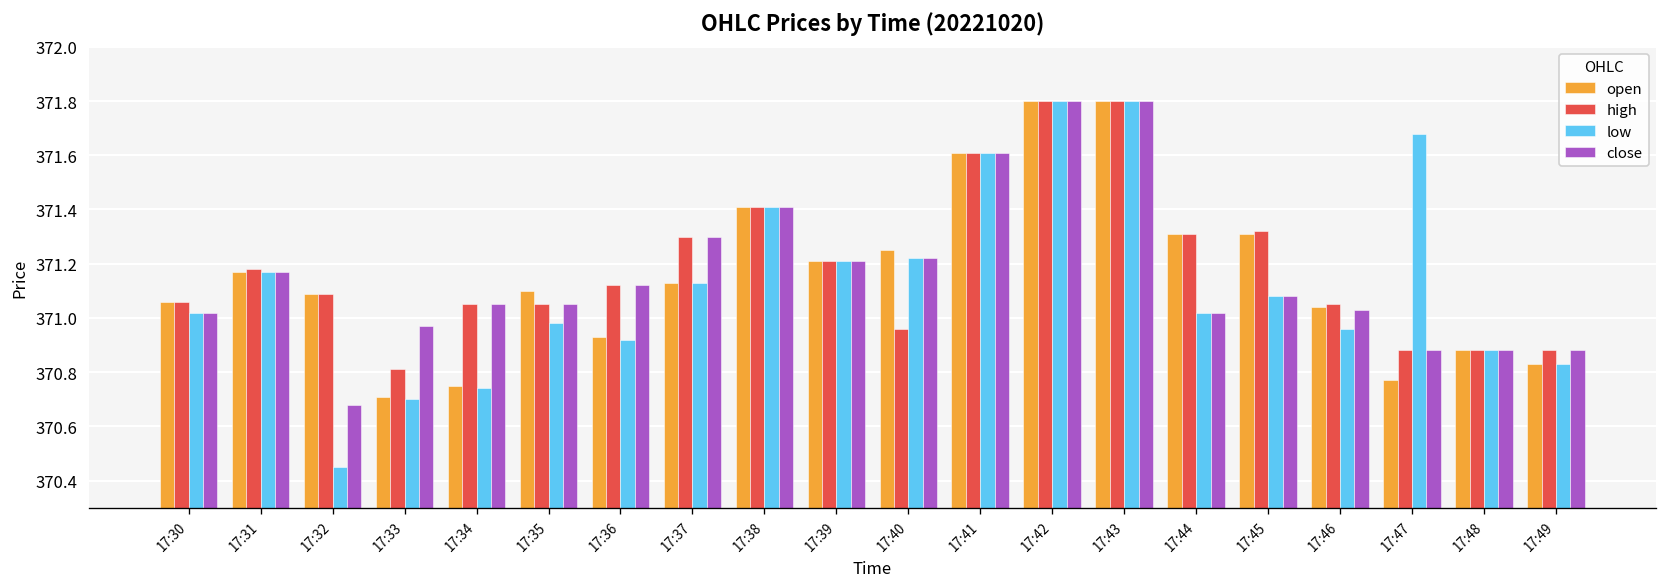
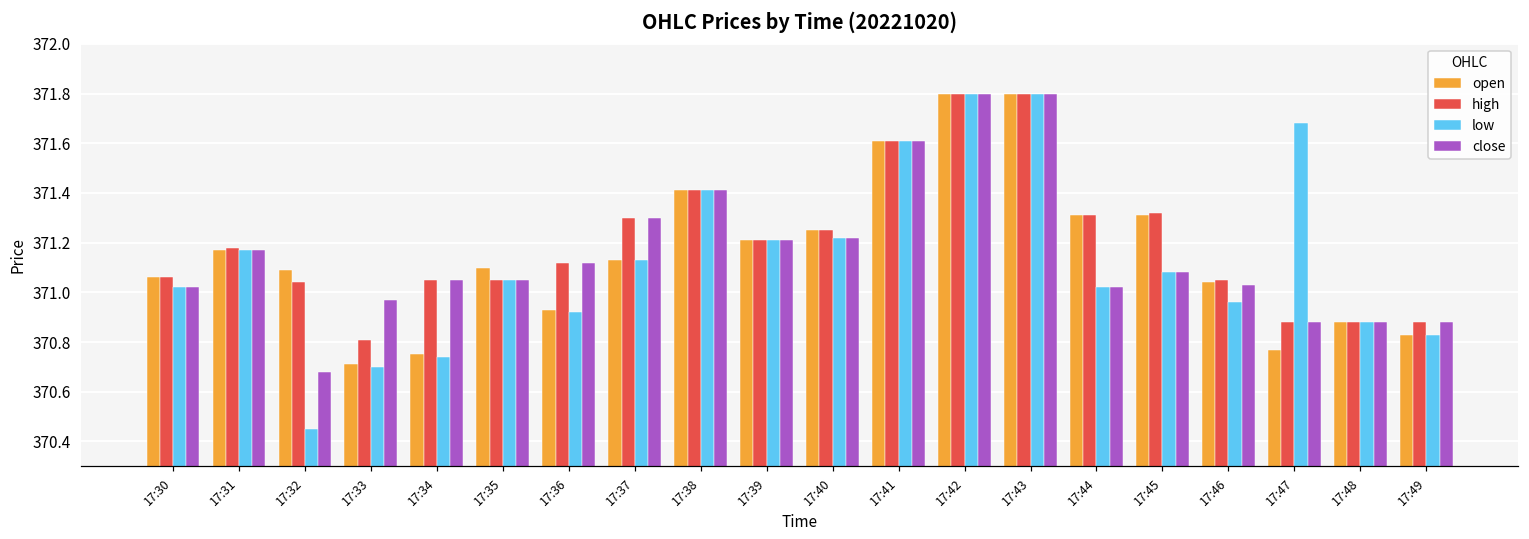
  {
    "open": {
      "17:30": 371.06,
      "17:31": 371.17,
      "17:32": 371.09,
      "17:33": 370.71,
      "17:34": 370.75,
      "17:35": 371.10,
      "17:36": 370.93,
      "17:37": 371.13,
      "17:38": 371.41,
      "17:39": 371.21,
      "17:40": 371.25,
      "17:41": 371.61,
      "17:42": 371.80,
      "17:43": 371.80,
      "17:44": 371.31,
      "17:45": 371.31,
      "17:46": 371.04,
      "17:47": 370.77,
      "17:48": 370.88,
      "17:49": 370.83
    },
    "high": {
      "17:30": 371.06,
      "17:31": 371.18,
-     "17:32": 371.09,
+     "17:32": 371.04,
      "17:33": 370.81,
      "17:34": 371.05,
      "17:35": 371.05,
      "17:36": 371.12,
      "17:37": 371.30,
      "17:38": 371.41,
      "17:39": 371.21,
-     "17:40": 370.96,
+     "17:40": 371.25,
      "17:41": 371.61,
      "17:42": 371.80,
      "17:43": 371.80,
      "17:44": 371.31,
      "17:45": 371.32,
      "17:46": 371.05,
      "17:47": 370.88,
      "17:48": 370.88,
      "17:49": 370.88
    },
    "low": {
      "17:30": 371.02,
      "17:31": 371.17,
      "17:32": 370.45,
      "17:33": 370.70,
      "17:34": 370.74,
-     "17:35": 370.98,
+     "17:35": 371.05,
      "17:36": 370.92,
      "17:37": 371.13,
      "17:38": 371.41,
      "17:39": 371.21,
      "17:40": 371.22,
      "17:41": 371.61,
      "17:42": 371.80,
      "17:43": 371.80,
      "17:44": 371.02,
      "17:45": 371.08,
      "17:46": 370.96,
      "17:47": 371.68,
      "17:48": 370.88,
      "17:49": 370.83
    },
    "close": {
      "17:30": 371.02,
      "17:31": 371.17,
      "17:32": 370.68,
      "17:33": 370.97,
      "17:34": 371.05,
      "17:35": 371.05,
      "17:36": 371.12,
      "17:37": 371.30,
      "17:38": 371.41,
      "17:39": 371.21,
      "17:40": 371.22,
      "17:41": 371.61,
      "17:42": 371.80,
      "17:43": 371.80,
      "17:44": 371.02,
      "17:45": 371.08,
      "17:46": 371.03,
      "17:47": 370.88,
      "17:48": 370.88,
      "17:49": 370.88
    }
  }
